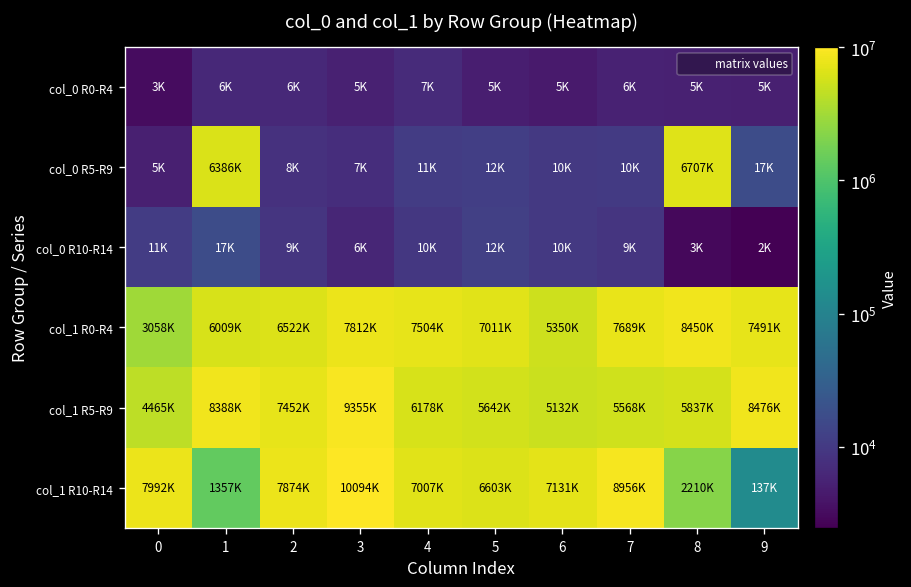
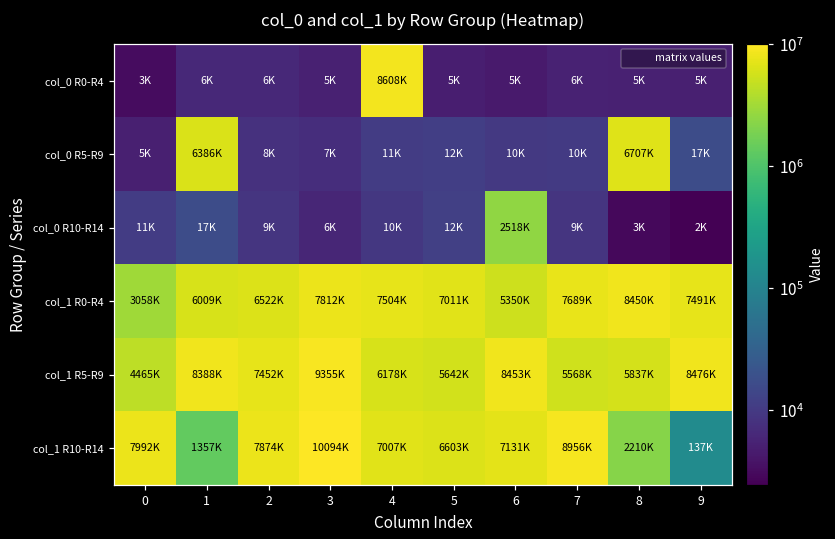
  {
    "col_0 R0-R4": {
      "0": "3K",
      "1": "6K",
      "2": "6K",
      "3": "5K",
-     "4": "7K",
+     "4": "8608K",
      "5": "5K",
      "6": "5K",
      "7": "6K",
      "8": "5K",
      "9": "5K"
    },
    "col_0 R5-R9": {
      "0": "5K",
      "1": "6386K",
      "2": "8K",
      "3": "7K",
      "4": "11K",
      "5": "12K",
      "6": "10K",
      "7": "10K",
      "8": "6707K",
      "9": "17K"
    },
    "col_0 R10-R14": {
      "0": "11K",
      "1": "17K",
      "2": "9K",
      "3": "6K",
      "4": "10K",
      "5": "12K",
-     "6": "10K",
+     "6": "2518K",
      "7": "9K",
      "8": "3K",
      "9": "2K"
    },
    "col_1 R0-R4": {
      "0": "3058K",
      "1": "6009K",
      "2": "6522K",
      "3": "7812K",
      "4": "7504K",
      "5": "7011K",
      "6": "5350K",
      "7": "7689K",
      "8": "8450K",
      "9": "7491K"
    },
    "col_1 R5-R9": {
      "0": "4465K",
      "1": "8388K",
      "2": "7452K",
      "3": "9355K",
      "4": "6178K",
      "5": "5642K",
-     "6": "5132K",
+     "6": "8453K",
      "7": "5568K",
      "8": "5837K",
      "9": "8476K"
    },
    "col_1 R10-R14": {
      "0": "7992K",
      "1": "1357K",
      "2": "7874K",
      "3": "10094K",
      "4": "7007K",
      "5": "6603K",
      "6": "7131K",
      "7": "8956K",
      "8": "2210K",
      "9": "137K"
    }
  }
